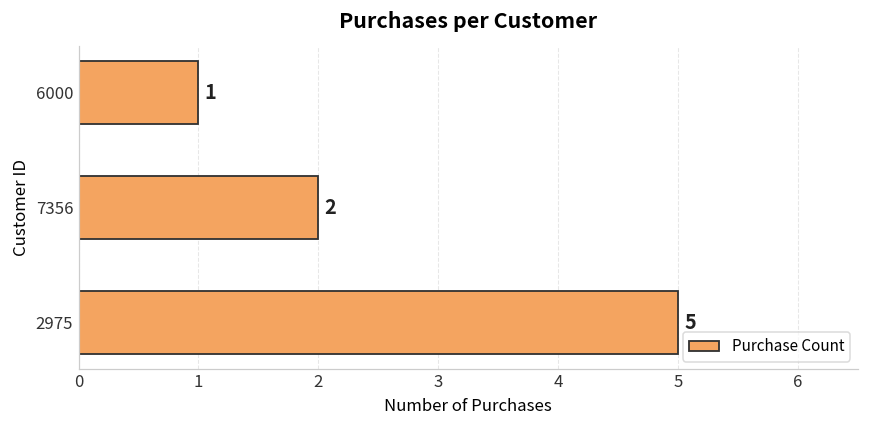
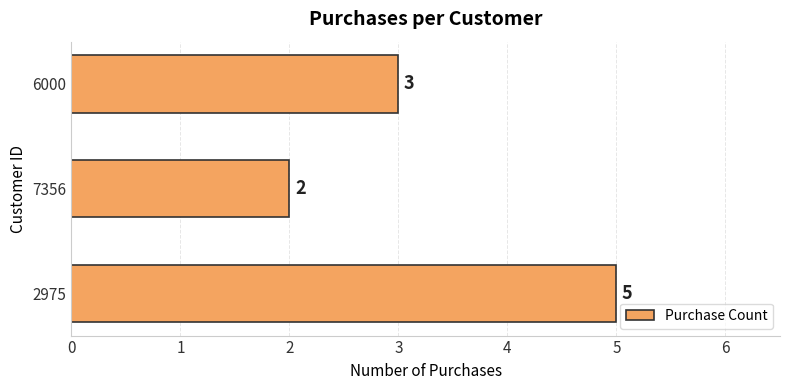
  {
-   "6000": 1,
+   "6000": 3,
    "7356": 2,
    "2975": 5
  }
